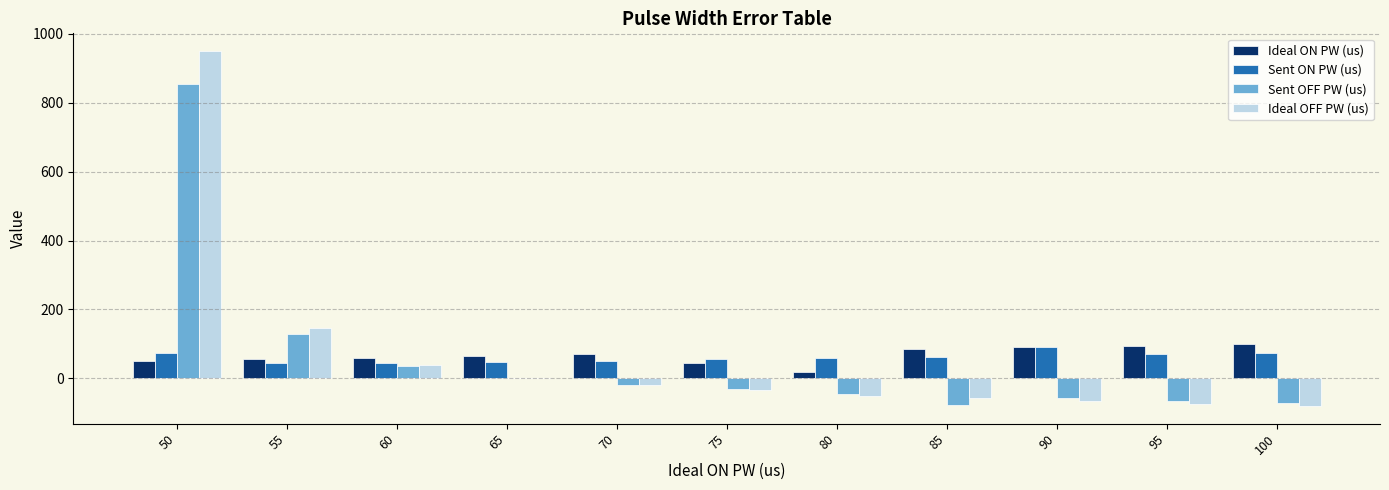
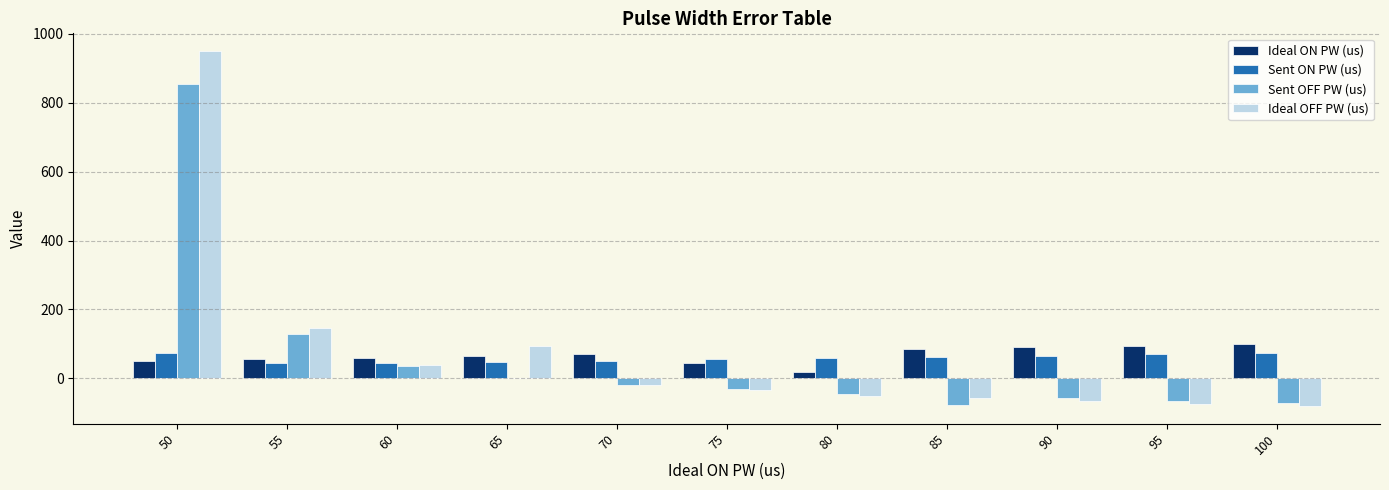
  {
    "Ideal ON PW (us)": {
      "50": 50,
      "55": 60,
      "60": 60,
      "65": 70,
      "70": 70,
      "75": 40,
      "80": 20,
      "85": 90,
      "90": 90,
      "95": 100,
      "100": 100
    },
    "Sent ON PW (us)": {
      "50": 70,
      "55": 50,
      "60": 40,
      "65": 50,
      "70": 50,
      "75": 60,
      "80": 60,
      "85": 60,
-     "90": 90,
+     "90": 70,
      "95": 70,
      "100": 70
    },
    "Sent OFF PW (us)": {
      "50": 860,
      "55": 130,
      "60": 40,
      "65": 0,
      "70": -20,
      "75": -30,
      "80": -50,
      "85": -80,
      "90": -60,
      "95": -70,
      "100": -70
    },
    "Ideal OFF PW (us)": {
      "50": 950,
      "55": 150,
      "60": 40,
-     "65": 0,
+     "65": 100,
      "70": -20,
      "75": -40,
      "80": -50,
      "85": -60,
      "90": -70,
      "95": -70,
      "100": -80
    }
  }
